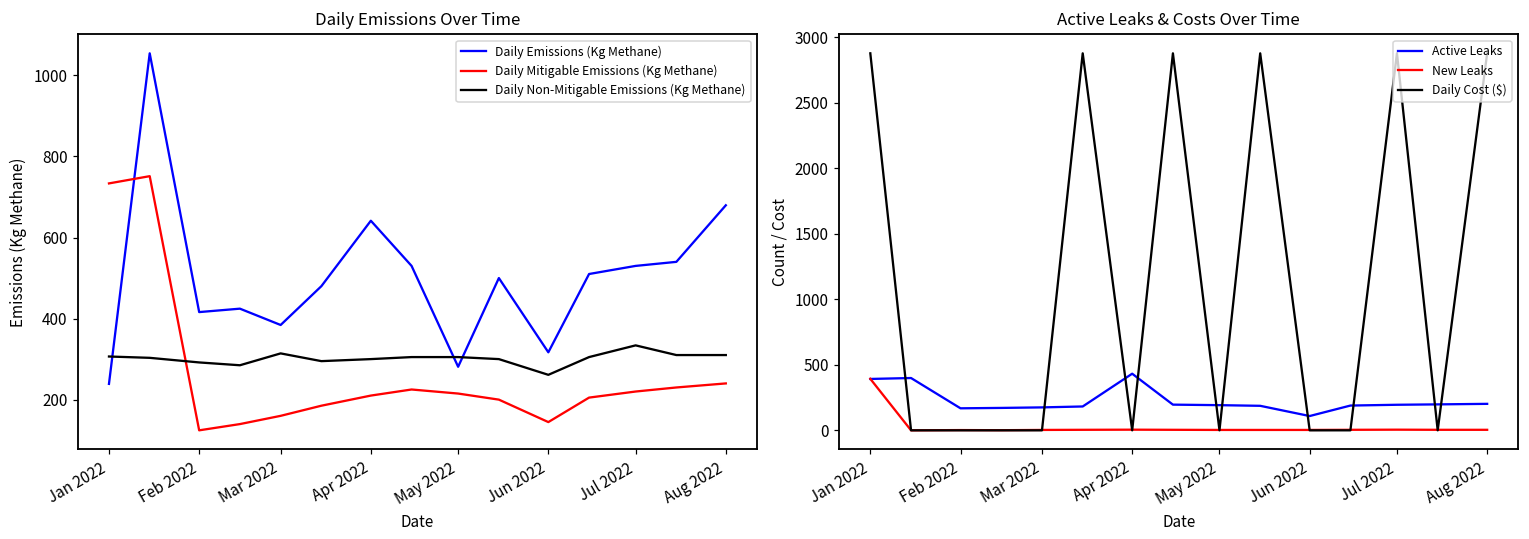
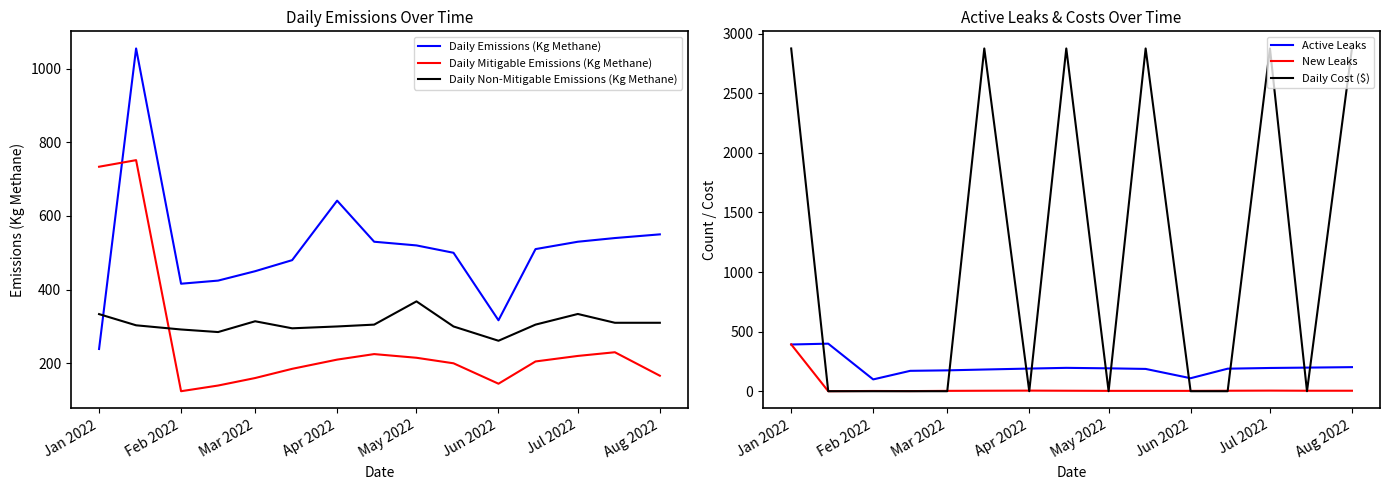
  {
    "Daily Emissions Over Time": {
      "Daily Emissions (Kg Methane)": {
        "Jan 2022": 240,
        "Feb 2022": 420,
-       "Mar 2022": 380,
+       "Mar 2022": 450,
        "Apr 2022": 640,
-       "May 2022": 280,
+       "May 2022": 520,
        "Jun 2022": 320,
        "Jul 2022": 530,
-       "Aug 2022": 680
+       "Aug 2022": 550
      },
      "Daily Mitigable Emissions (Kg Methane)": {
        "Jan 2022": 730,
        "Feb 2022": 120,
        "Mar 2022": 160,
        "Apr 2022": 210,
        "May 2022": 220,
        "Jun 2022": 140,
        "Jul 2022": 220,
-       "Aug 2022": 240
+       "Aug 2022": 170
      },
      "Daily Non-Mitigable Emissions (Kg Methane)": {
-       "Jan 2022": 310,
+       "Jan 2022": 330,
        "Feb 2022": 290,
        "Mar 2022": 310,
        "Apr 2022": 300,
-       "May 2022": 310,
+       "May 2022": 370,
        "Jun 2022": 260,
        "Jul 2022": 330,
        "Aug 2022": 310
      }
    },
    "Active Leaks & Costs Over Time": {
      "Active Leaks": {
-       "Feb 2022": 170,
+       "Feb 2022": 100,
        "Mar 2022": 180,
-       "Apr 2022": 430,
+       "Apr 2022": 190,
        "May 2022": 190,
        "Jun 2022": 110,
        "Jul 2022": 200,
        "Aug 2022": 200
      },
      "New Leaks": {
        "Jul 2022": 10,
        "Aug 2022": 0
      },
      "Daily Cost ($)": {
        "Jan 2022": 2880
      }
    }
  }
